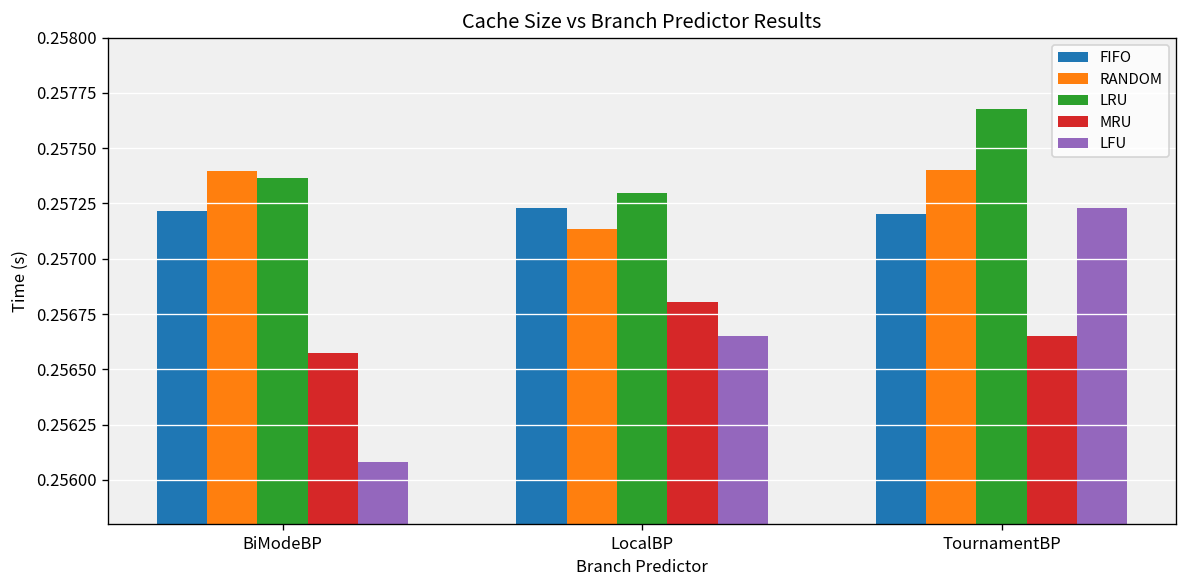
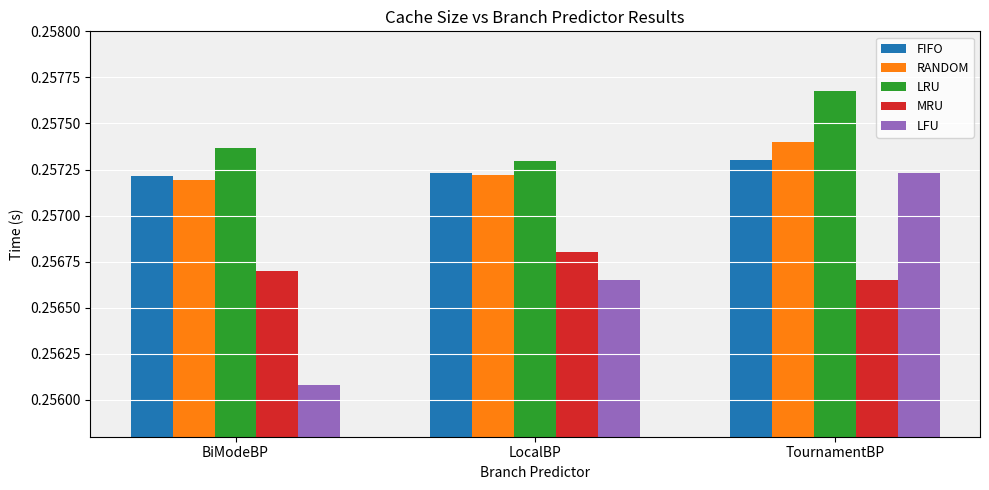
  {
    "FIFO": {
      "BiModeBP": 0.25722,
      "LocalBP": 0.25723,
-     "TournamentBP": 0.2572
+     "TournamentBP": 0.2573
    },
    "RANDOM": {
-     "BiModeBP": 0.25740,
-     "LocalBP": 0.25714,
+     "BiModeBP": 0.25719,
+     "LocalBP": 0.25722,
      "TournamentBP": 0.25740
    },
    "LRU": {
      "BiModeBP": 0.25737,
      "LocalBP": 0.25730,
      "TournamentBP": 0.25768
    },
    "MRU": {
-     "BiModeBP": 0.25657,
+     "BiModeBP": 0.25670,
      "LocalBP": 0.25680,
      "TournamentBP": 0.25665
    },
    "LFU": {
      "BiModeBP": 0.25608,
      "LocalBP": 0.25665,
      "TournamentBP": 0.25723
    }
  }
